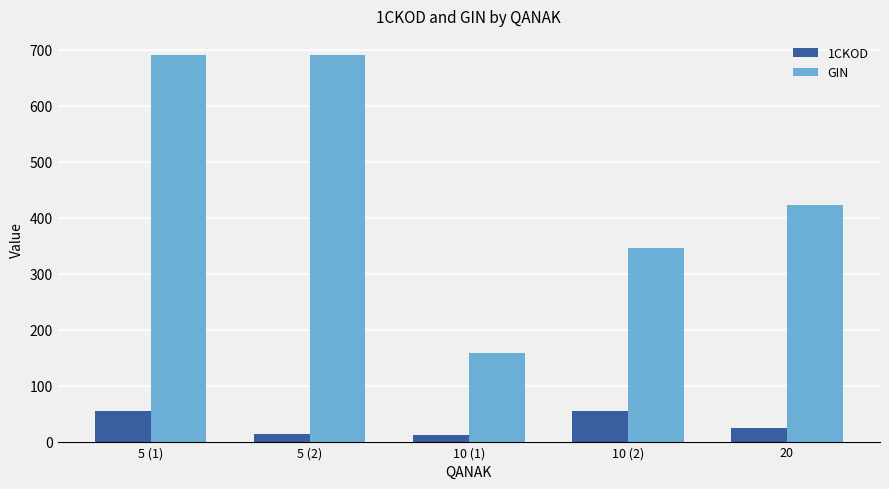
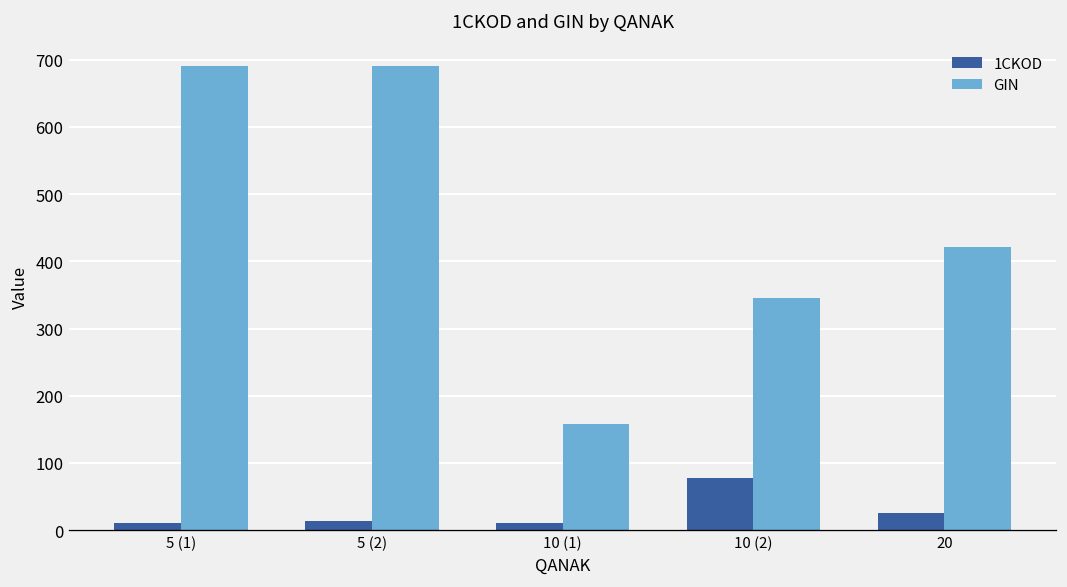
  {
    "1CKOD": {
-     "5 (1)": 50,
+     "5 (1)": 10,
      "5 (2)": 10,
      "10 (1)": 10,
-     "10 (2)": 50,
+     "10 (2)": 80,
      "20": 30
    },
    "GIN": {
      "5 (1)": 690,
      "5 (2)": 690,
      "10 (1)": 160,
      "10 (2)": 350,
      "20": 420
    }
  }
